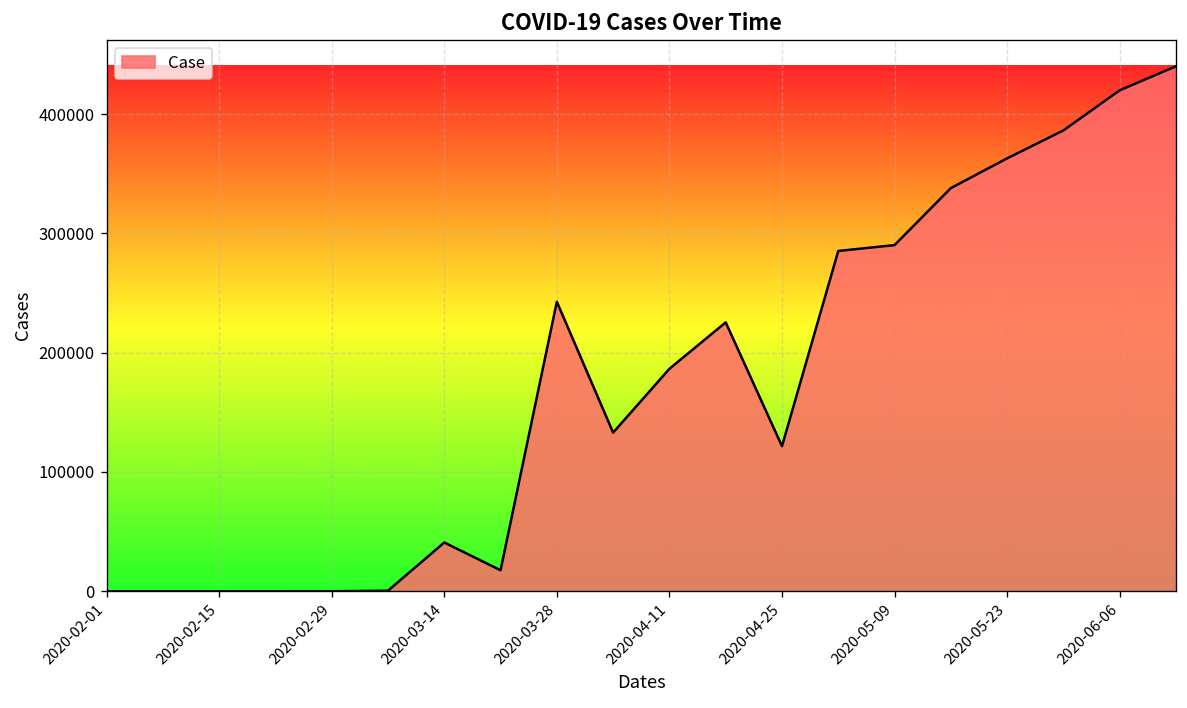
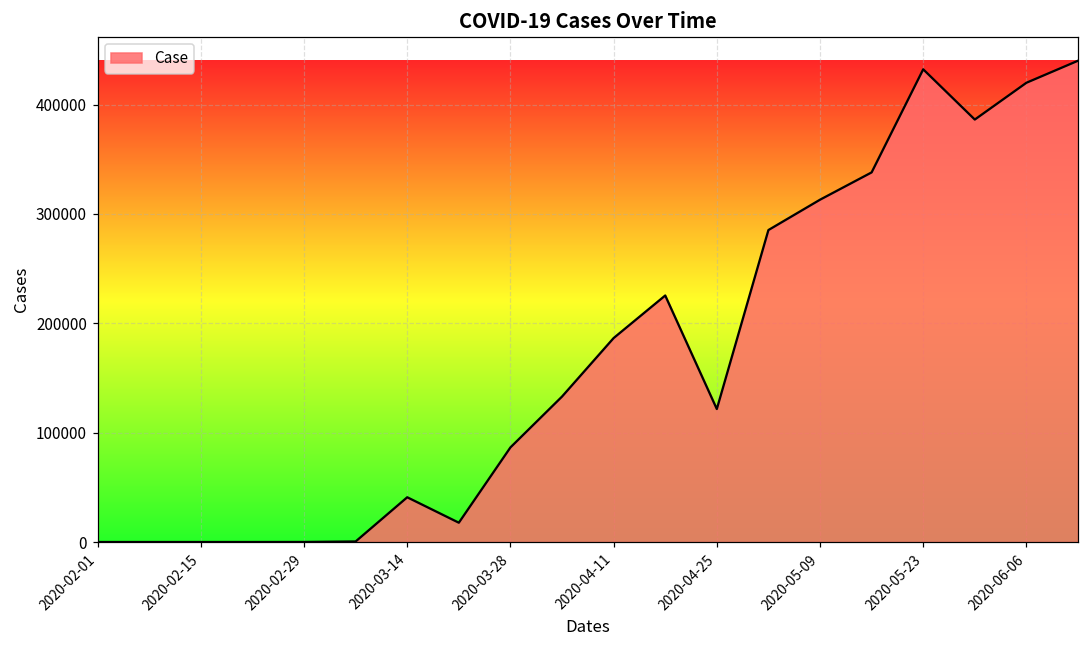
  {
    "2020-02-01": 0,
    "2020-02-15": 0,
    "2020-02-29": 0,
    "2020-03-14": 40000,
-   "2020-03-28": 240000,
+   "2020-03-28": 90000,
    "2020-04-11": 190000,
    "2020-04-25": 120000,
-   "2020-05-09": 290000,
-   "2020-05-23": 360000,
+   "2020-05-09": 310000,
+   "2020-05-23": 430000,
    "2020-06-06": 420000
  }
